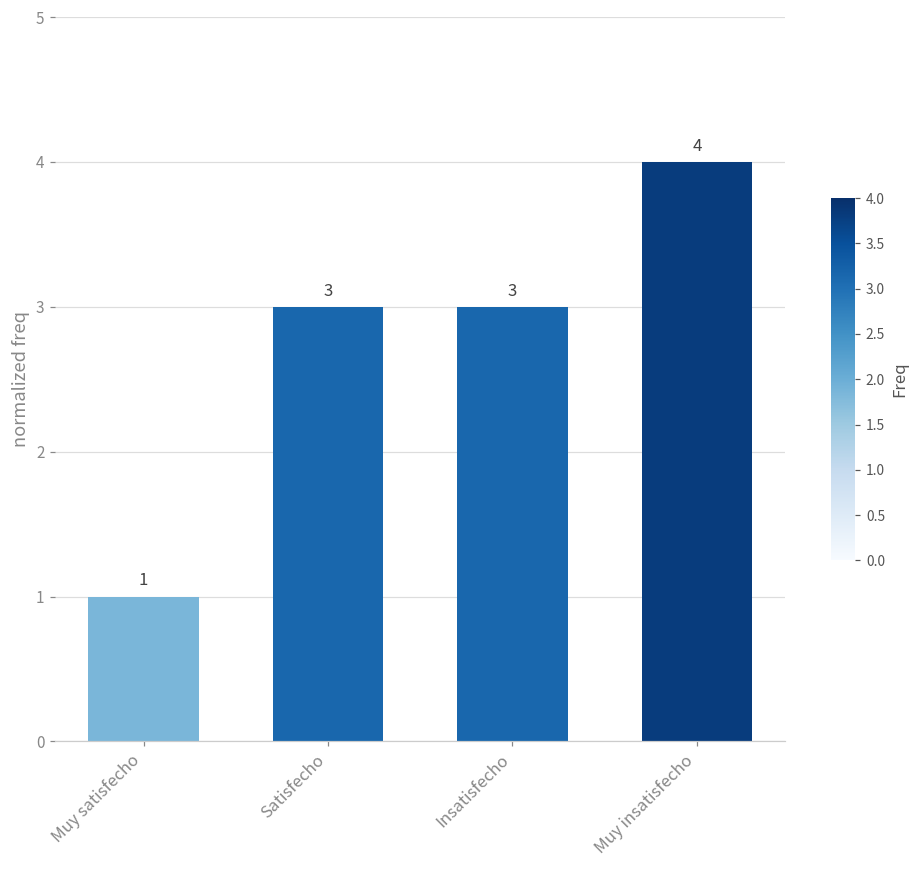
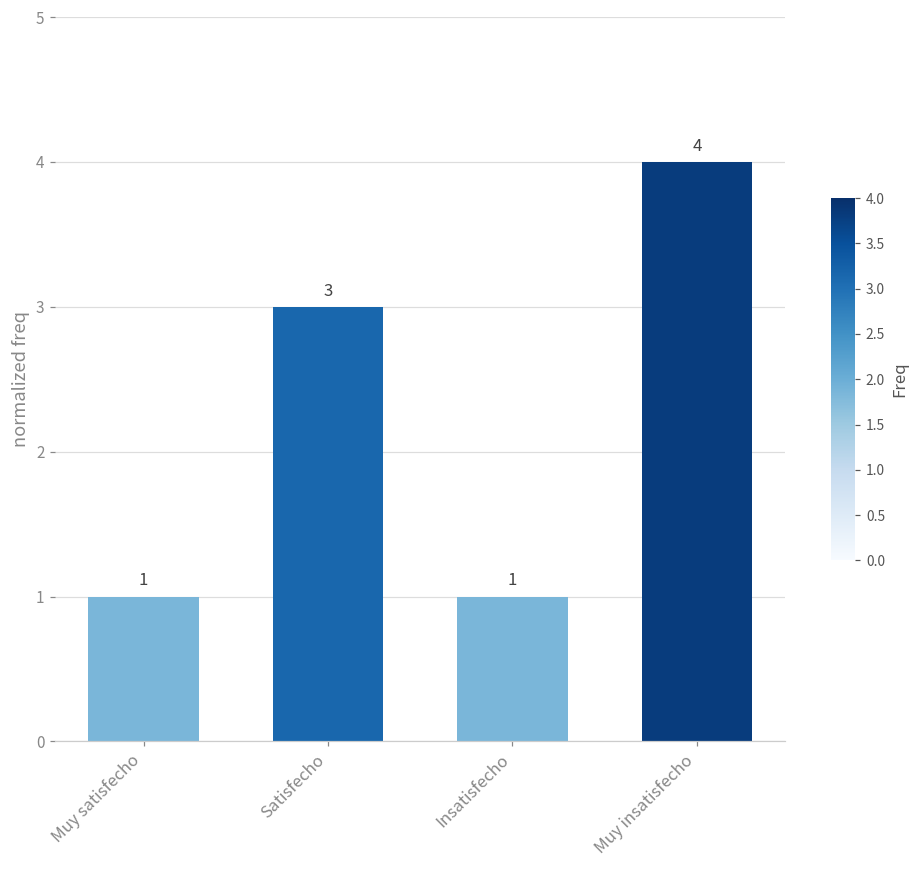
  {
    "Muy satisfecho": 1,
    "Satisfecho": 3,
-   "Insatisfecho": 3,
+   "Insatisfecho": 1,
    "Muy insatisfecho": 4
  }
